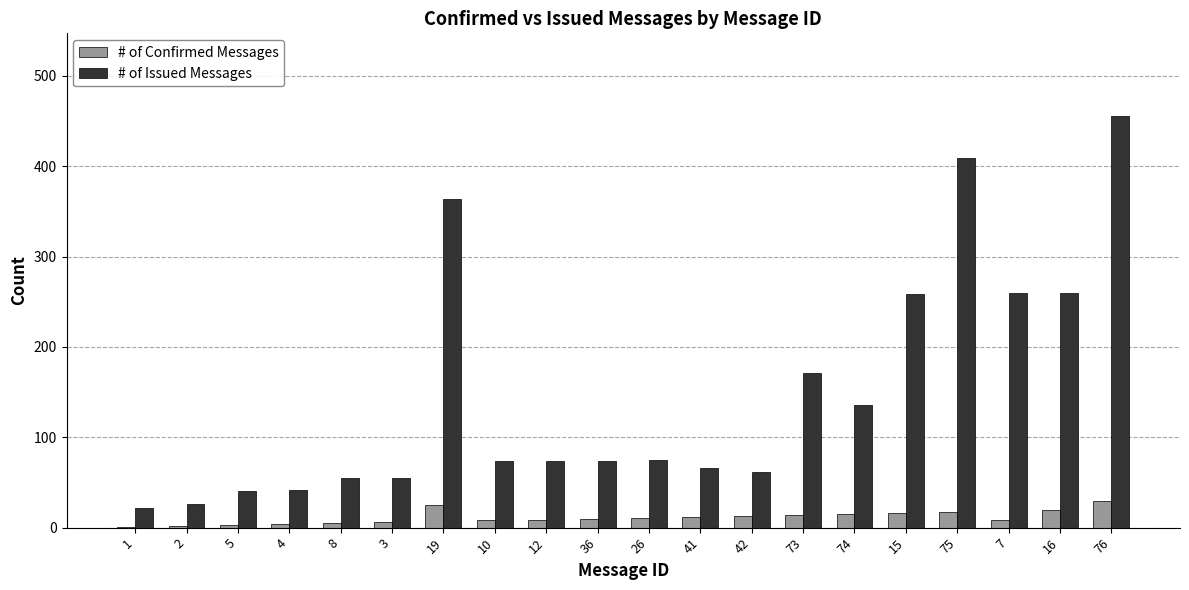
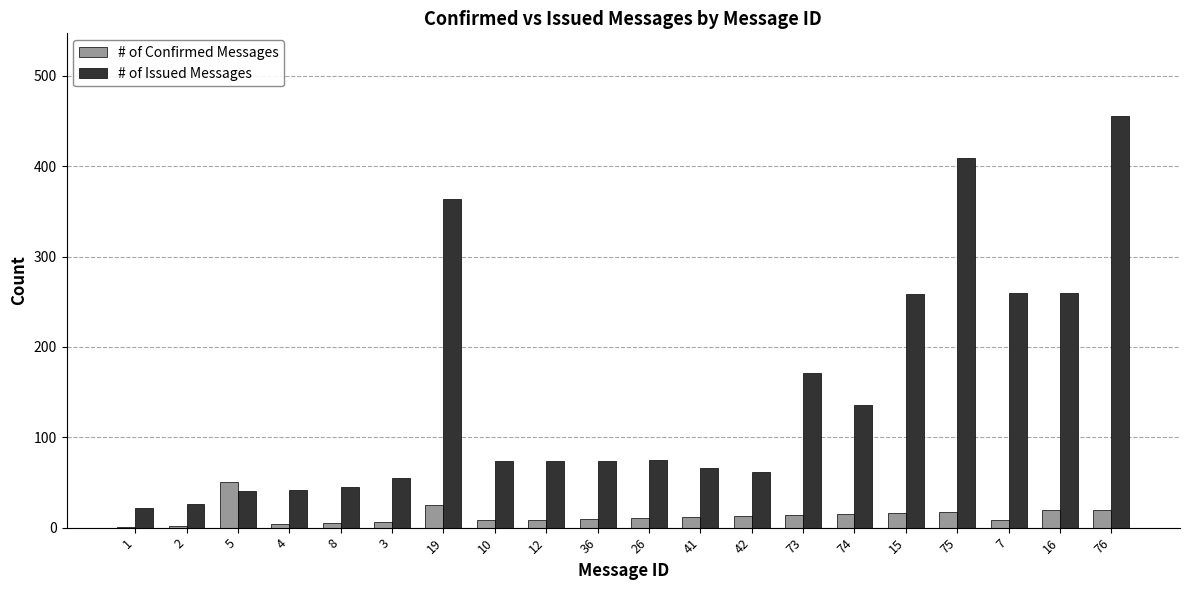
  {
    "# of Confirmed Messages": {
-     "5": 0,
+     "5": 50,
      "4": 0,
      "8": 10,
      "3": 10,
      "19": 30,
      "10": 10,
      "12": 10,
      "36": 10,
      "26": 10,
      "41": 10,
      "42": 10,
      "73": 10,
      "74": 20,
      "15": 20,
      "75": 20,
      "7": 10,
      "16": 20,
-     "76": 30
+     "76": 20
    },
    "# of Issued Messages": {
      "1": 20,
      "2": 30,
      "5": 40,
      "4": 40,
-     "8": 60,
+     "8": 50,
      "3": 60,
      "19": 360,
      "10": 70,
      "12": 70,
      "36": 70,
      "26": 80,
      "41": 70,
      "42": 60,
      "73": 170,
      "74": 140,
      "15": 260,
      "75": 410,
      "7": 260,
      "16": 260,
      "76": 460
    }
  }
